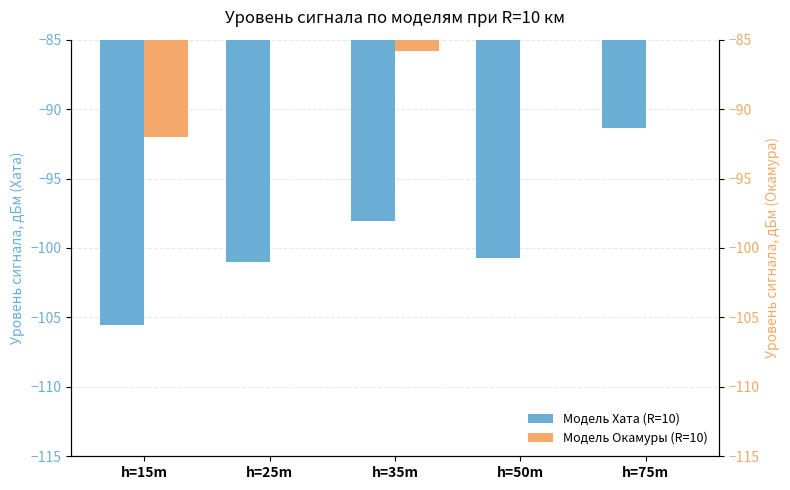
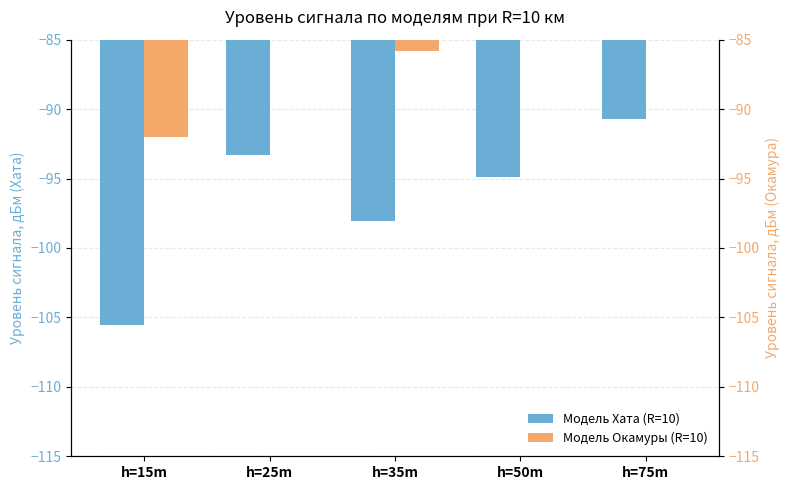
  {
    "Модель Хата (R=10)": {
      "h=15m": -105.5,
-     "h=25m": -101.0,
+     "h=25m": -93.3,
      "h=35m": -98.1,
-     "h=50m": -100.7,
-     "h=75m": -91.3
+     "h=50m": -94.9,
+     "h=75m": -90.7
    },
    "Модель Окамуры (R=10)": {
      "h=15m": -92.0,
      "h=35m": -85.8
    }
  }
